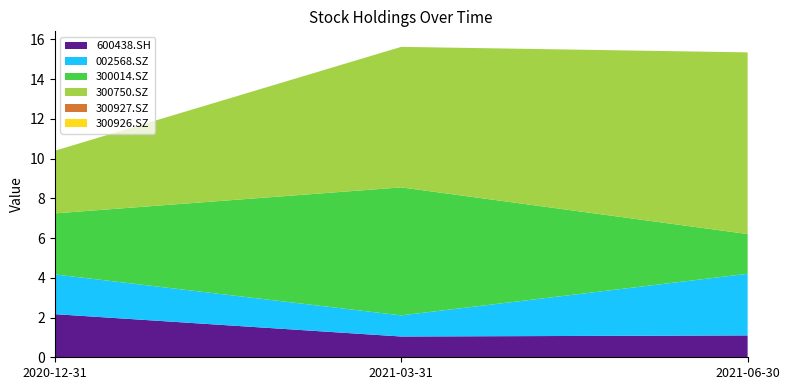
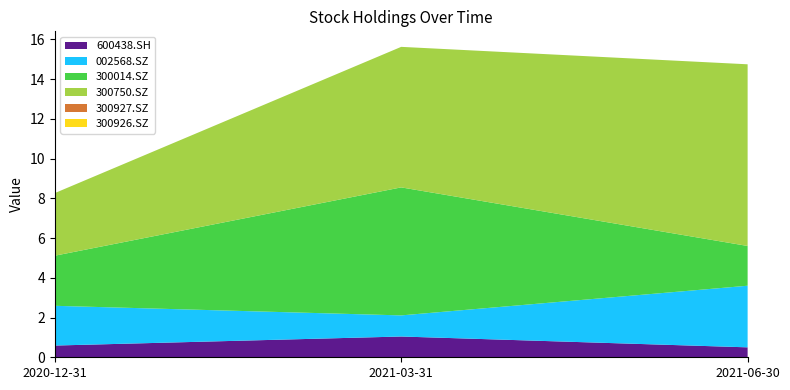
  {
    "600438.SH": {
-     "2020-12-31": 2.2,
+     "2020-12-31": 0.6,
      "2021-03-31": 1.0,
-     "2021-06-30": 1.1
+     "2021-06-30": 0.5
    },
    "002568.SZ": {
      "2020-12-31": 2.0,
      "2021-03-31": 1.1,
      "2021-06-30": 3.1
    },
    "300014.SZ": {
-     "2020-12-31": 3.1,
+     "2020-12-31": 2.5,
      "2021-03-31": 6.4,
      "2021-06-30": 2.0
    }
  }
